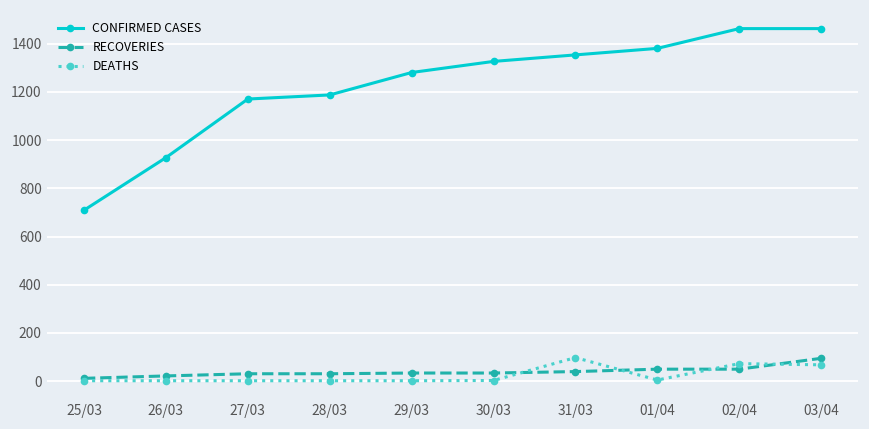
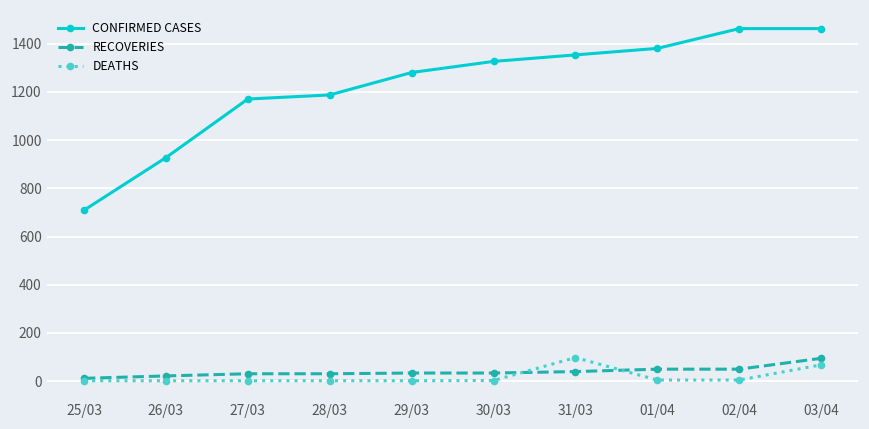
  {
    "DEATHS": {
      "26/03": 0,
      "27/03": 0,
      "28/03": 0,
      "29/03": 0,
      "30/03": 0,
      "31/03": 100,
      "01/04": 10,
-     "02/04": 70,
+     "02/04": 10,
      "03/04": 70
    }
  }
